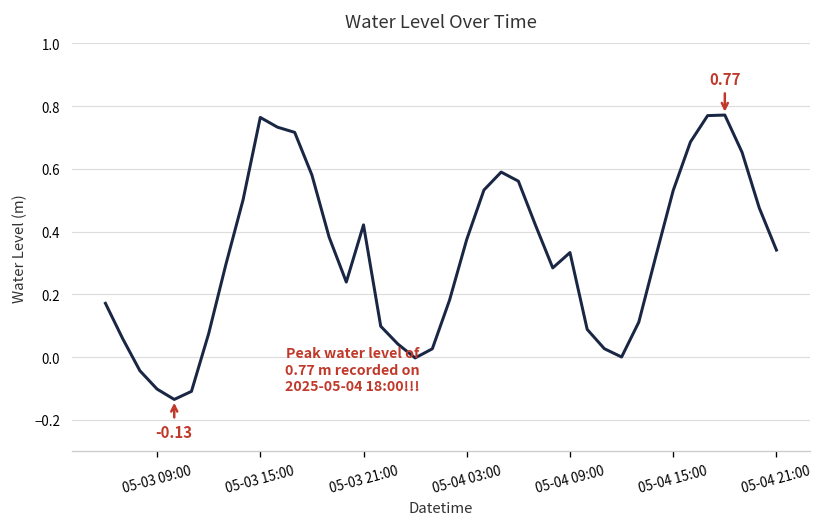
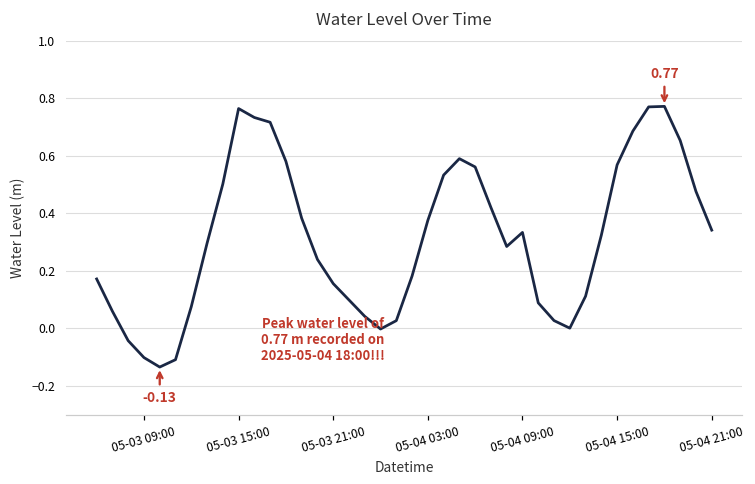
  {
    "05-03 09:00": -0.10,
    "05-03 15:00": 0.76,
-   "05-03 21:00": 0.42,
+   "05-03 21:00": 0.16,
    "05-04 03:00": 0.38,
    "05-04 09:00": 0.33,
-   "05-04 15:00": 0.53,
+   "05-04 15:00": 0.57,
    "05-04 21:00": 0.34
  }
